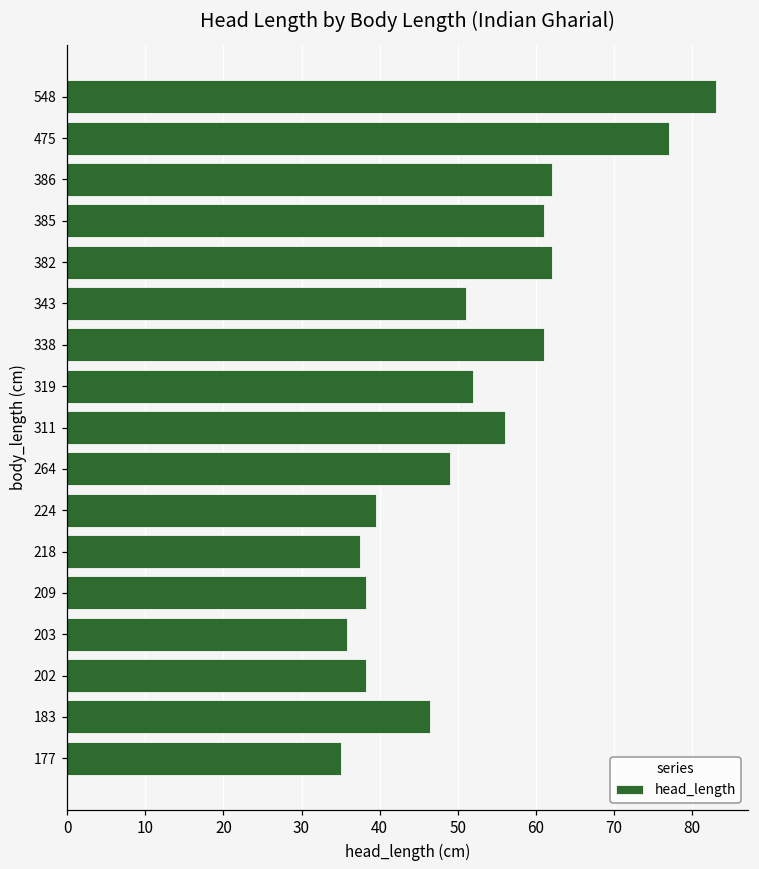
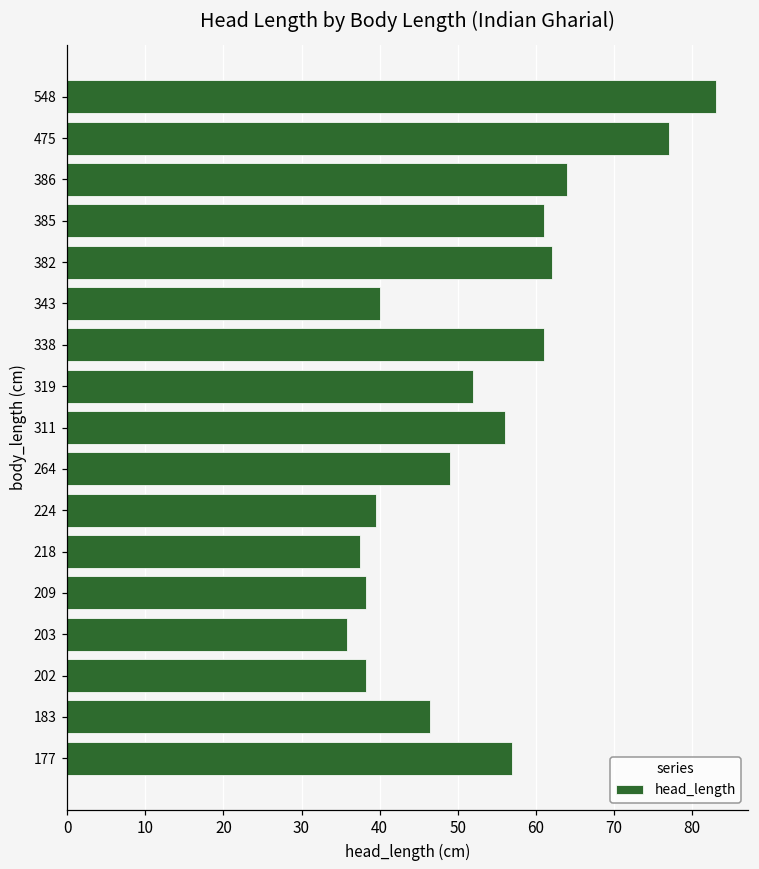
  {
    "548": 83,
    "475": 77,
-   "386": 62,
+   "386": 64,
    "385": 61,
    "382": 62,
-   "343": 51,
+   "343": 40,
    "338": 61,
    "319": 52,
    "311": 56,
    "264": 49,
    "224": 40,
    "218": 38,
    "209": 38,
    "203": 36,
    "202": 38,
    "183": 47,
-   "177": 35
+   "177": 57
  }
